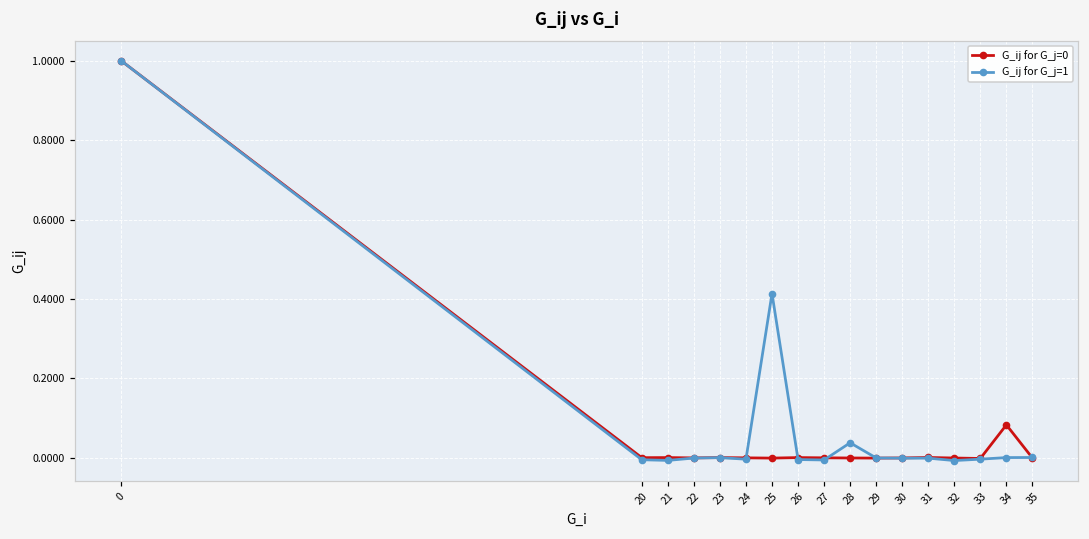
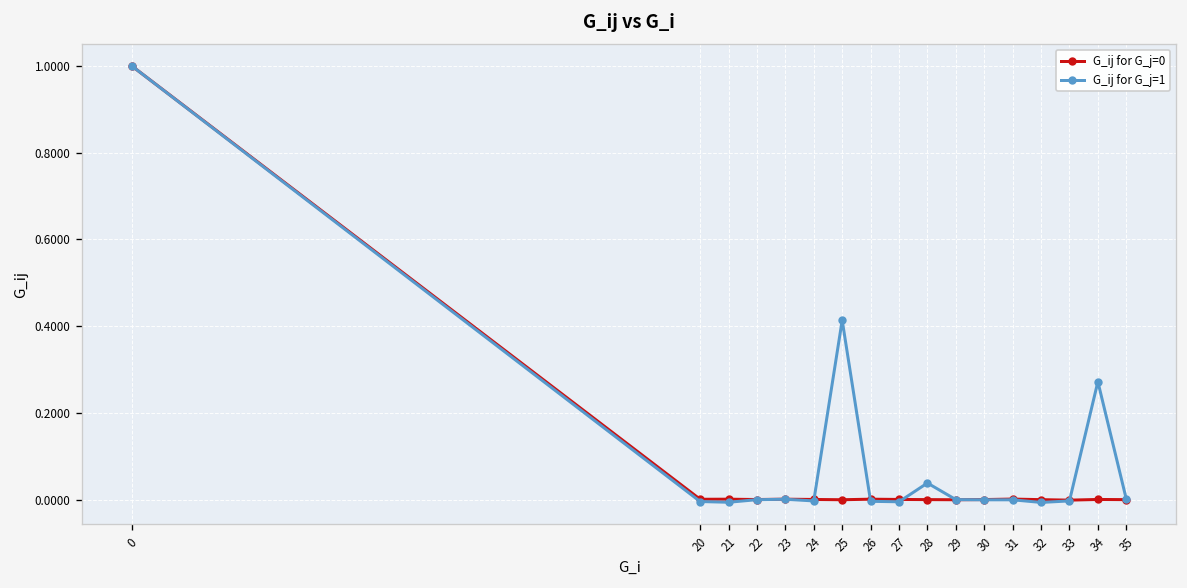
  {
    "G_ij for G_j=0": {
      "21": 0.00,
      "25": 0.00,
      "28": 0.00,
-     "34": 0.08
+     "34": 0.00
    },
    "G_ij for G_j=1": {
      "21": -0.01,
      "25": 0.41,
      "28": 0.04,
-     "34": 0.00
+     "34": 0.27
    }
  }
